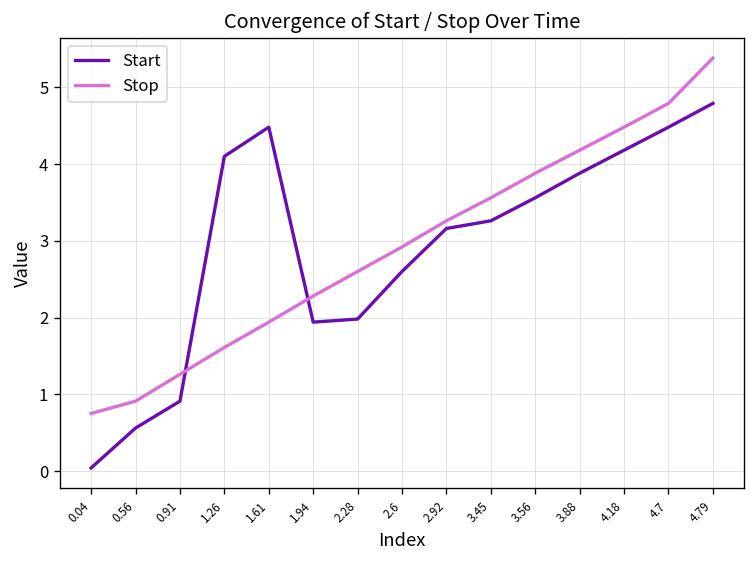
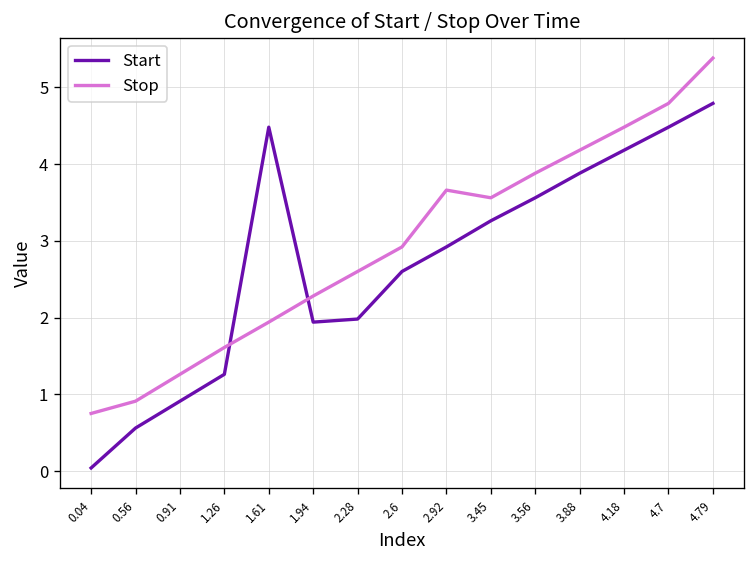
  {
    "Start": {
      "0.04": 0.0,
      "0.56": 0.6,
      "0.91": 0.9,
-     "1.26": 4.1,
+     "1.26": 1.3,
      "1.61": 4.5,
      "1.94": 1.9,
      "2.28": 2.0,
      "2.6": 2.6,
-     "2.92": 3.2,
+     "2.92": 2.9,
      "3.45": 3.3,
      "3.56": 3.6,
      "3.88": 3.9,
      "4.18": 4.2,
      "4.7": 4.5,
      "4.79": 4.8
    },
    "Stop": {
      "0.04": 0.8,
      "0.56": 0.9,
      "0.91": 1.3,
      "1.26": 1.6,
      "1.61": 1.9,
      "1.94": 2.3,
      "2.28": 2.6,
      "2.6": 2.9,
-     "2.92": 3.3,
+     "2.92": 3.7,
      "3.45": 3.6,
      "3.56": 3.9,
      "3.88": 4.2,
      "4.18": 4.5,
      "4.7": 4.8,
      "4.79": 5.4
    }
  }
